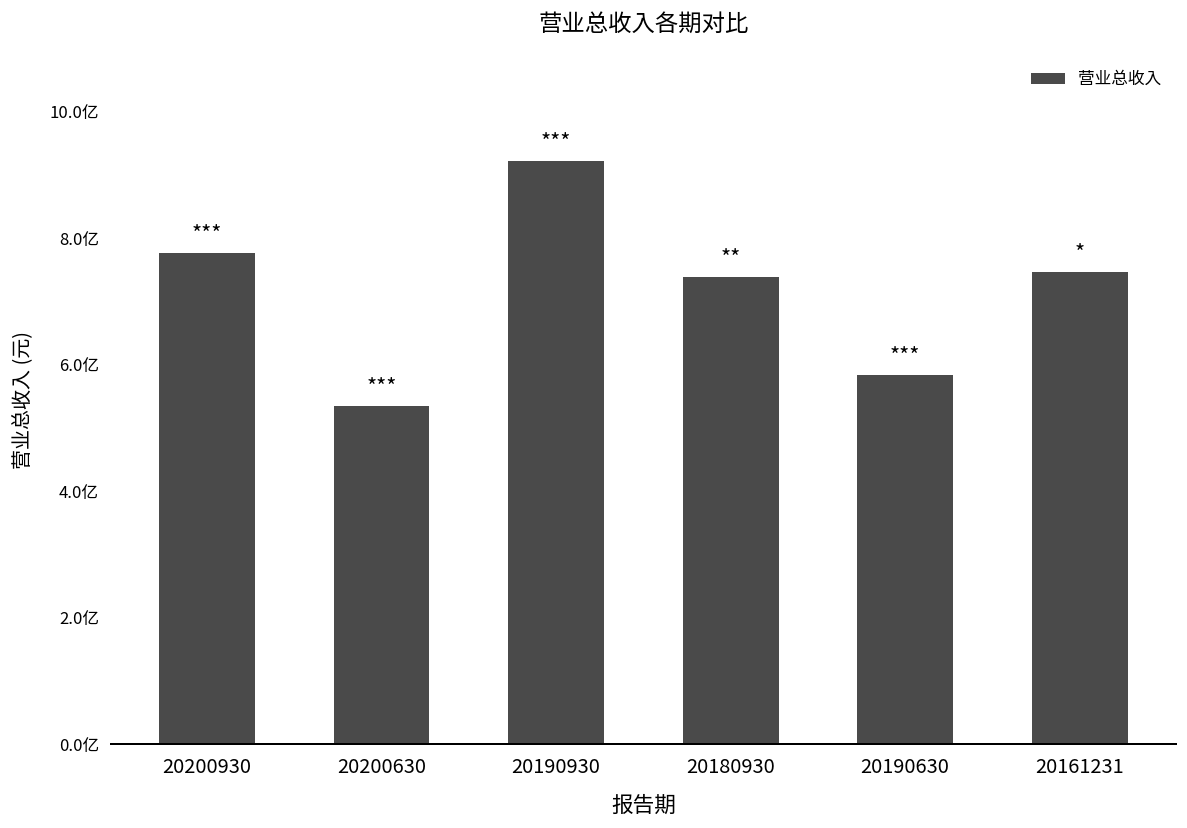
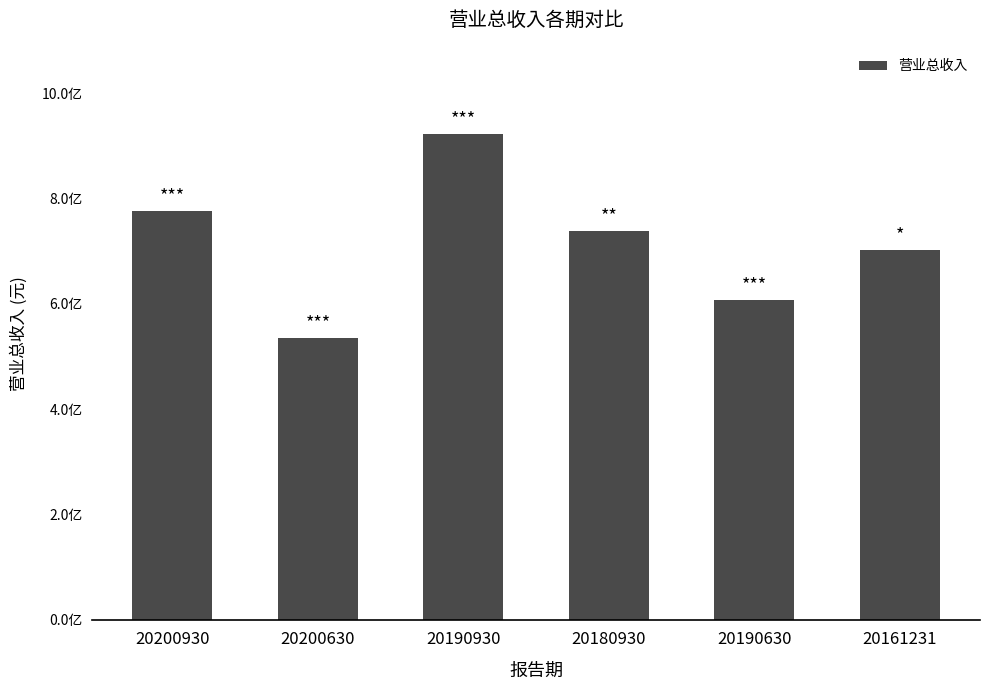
  {
    "20200930": "7.8亿",
    "20200630": "5.4亿",
    "20190930": "9.2亿",
    "20180930": "7.4亿",
-   "20190630": "5.8亿",
-   "20161231": "7.5亿"
+   "20190630": "6.1亿",
+   "20161231": "7.0亿"
  }
